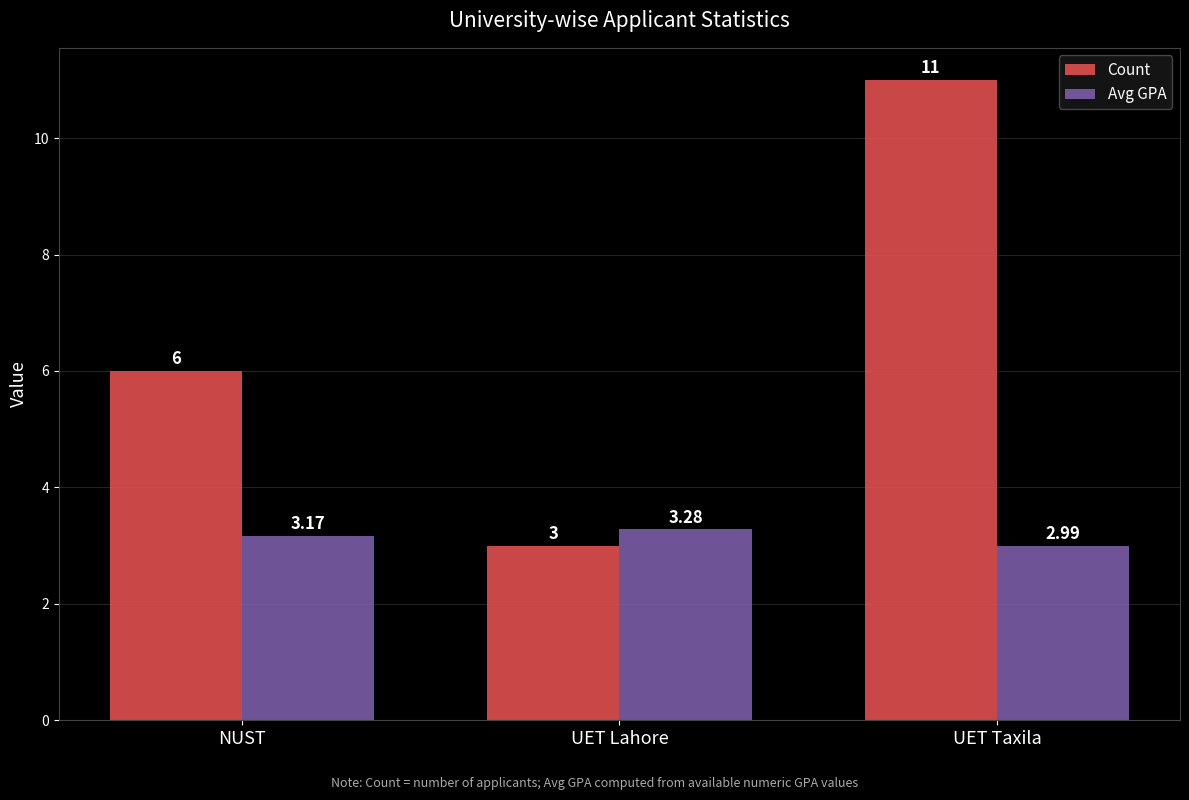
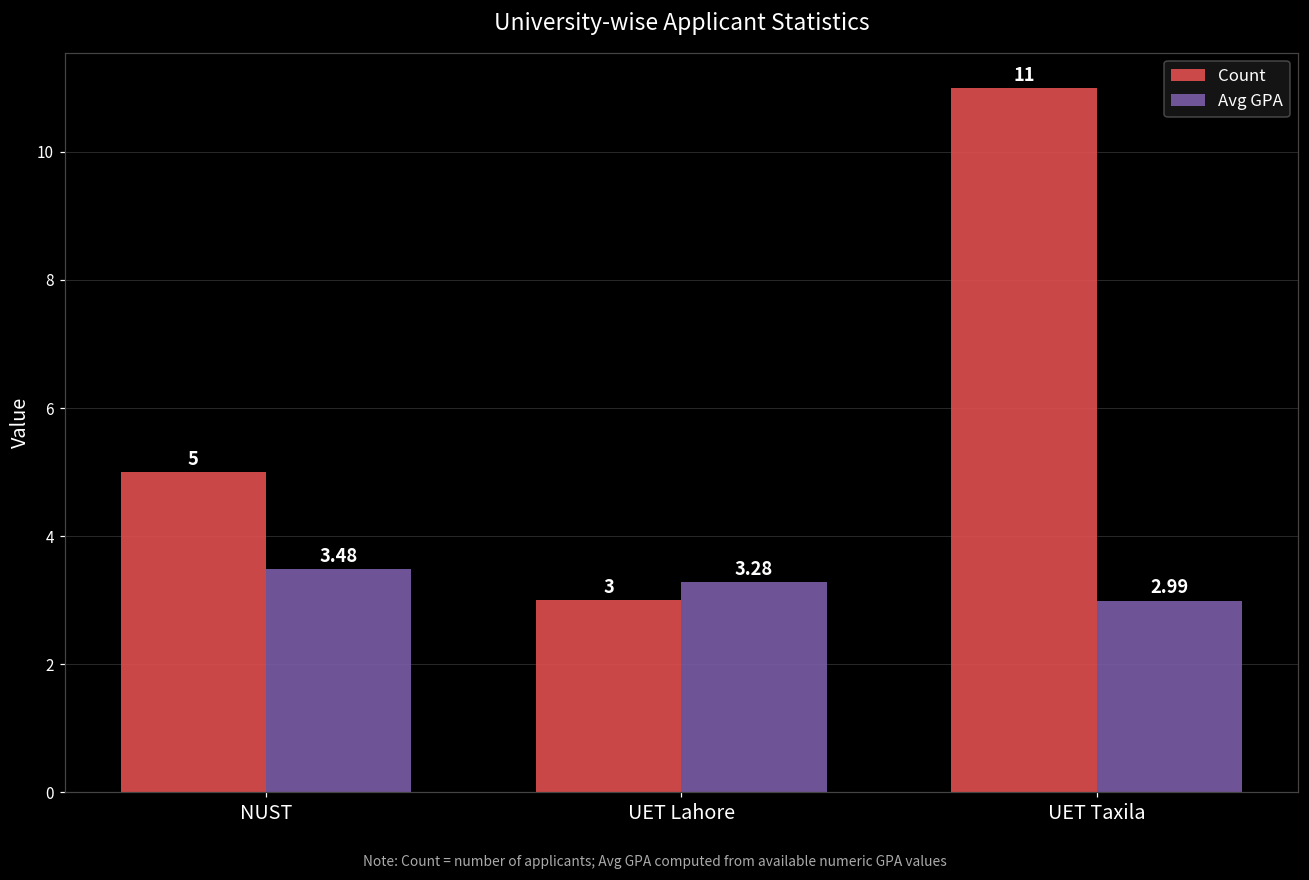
  {
    "Count": {
-     "NUST": 6,
+     "NUST": 5,
      "UET Lahore": 3,
      "UET Taxila": 11
    },
    "Avg GPA": {
-     "NUST": 3.17,
+     "NUST": 3.48,
      "UET Lahore": 3.28,
      "UET Taxila": 2.99
    }
  }
